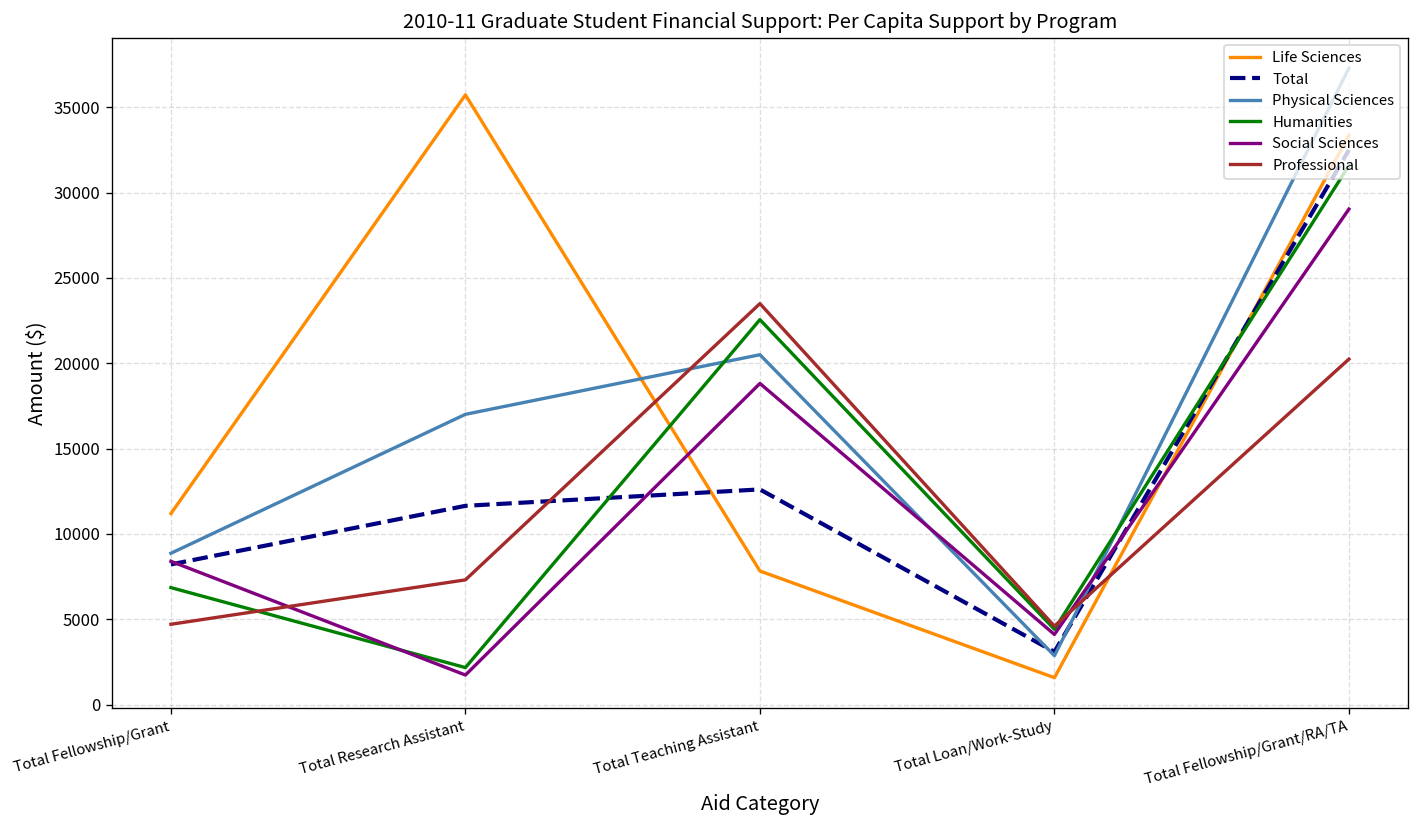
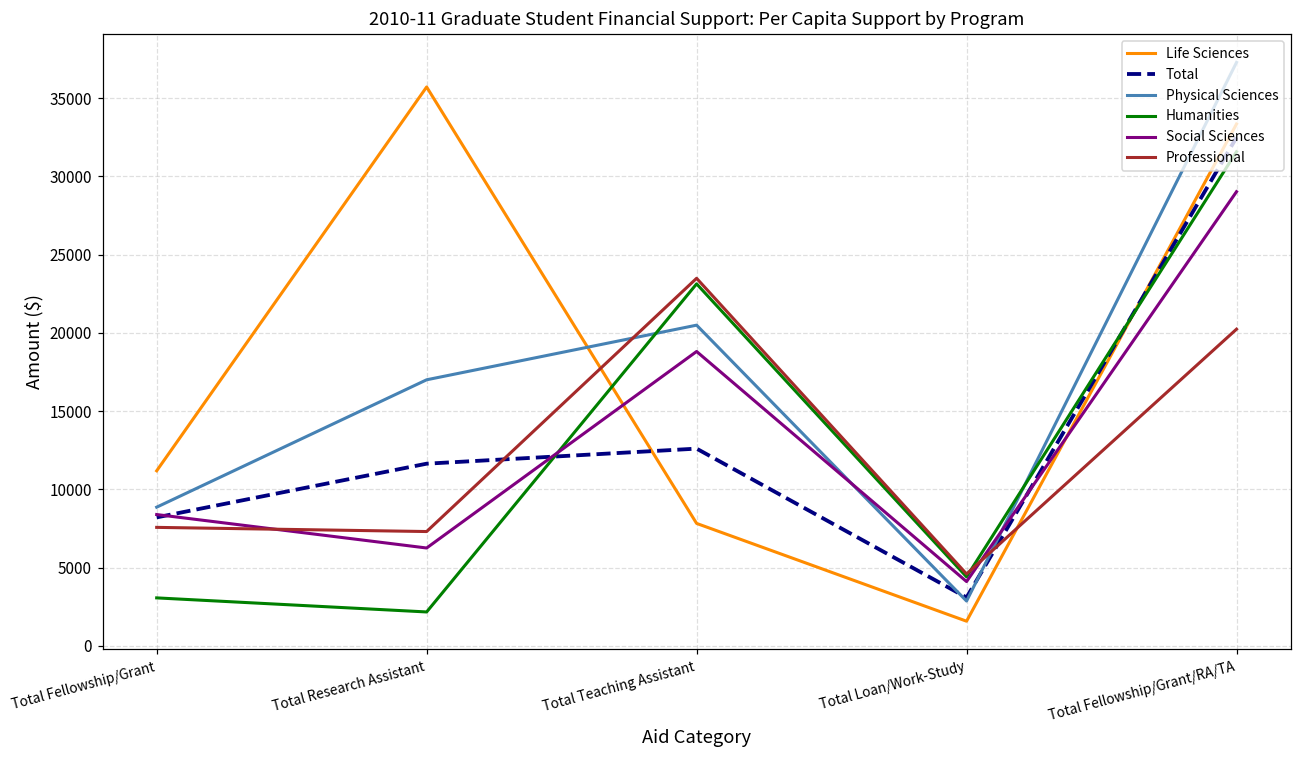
  {
    "Life Sciences": {
      "Total Fellowship/Grant": 11200,
      "Total Research Assistant": 35700,
      "Total Teaching Assistant": 7800,
      "Total Loan/Work-Study": 1600
    },
    "Total": {
      "Total Research Assistant": 11600,
      "Total Teaching Assistant": 12600,
      "Total Loan/Work-Study": 3100
    },
    "Physical Sciences": {
      "Total Fellowship/Grant": 8900,
      "Total Research Assistant": 17000,
      "Total Teaching Assistant": 20500,
      "Total Loan/Work-Study": 2900
    },
    "Humanities": {
-     "Total Fellowship/Grant": 6900,
+     "Total Fellowship/Grant": 3100,
      "Total Research Assistant": 2200,
-     "Total Teaching Assistant": 22600,
+     "Total Teaching Assistant": 23100,
      "Total Loan/Work-Study": 4400
    },
    "Social Sciences": {
-     "Total Research Assistant": 1700,
+     "Total Research Assistant": 6300,
      "Total Teaching Assistant": 18800,
      "Total Loan/Work-Study": 4100,
      "Total Fellowship/Grant/RA/TA": 29000
    },
    "Professional": {
-     "Total Fellowship/Grant": 4700,
+     "Total Fellowship/Grant": 7600,
      "Total Research Assistant": 7300,
      "Total Teaching Assistant": 23500,
      "Total Loan/Work-Study": 4600,
      "Total Fellowship/Grant/RA/TA": 20200
    }
  }
